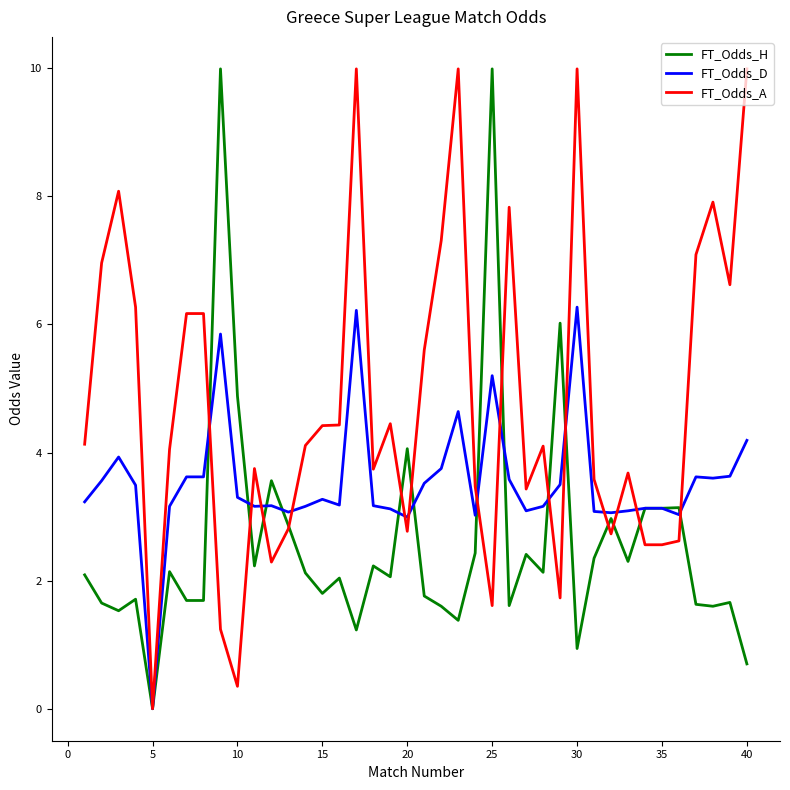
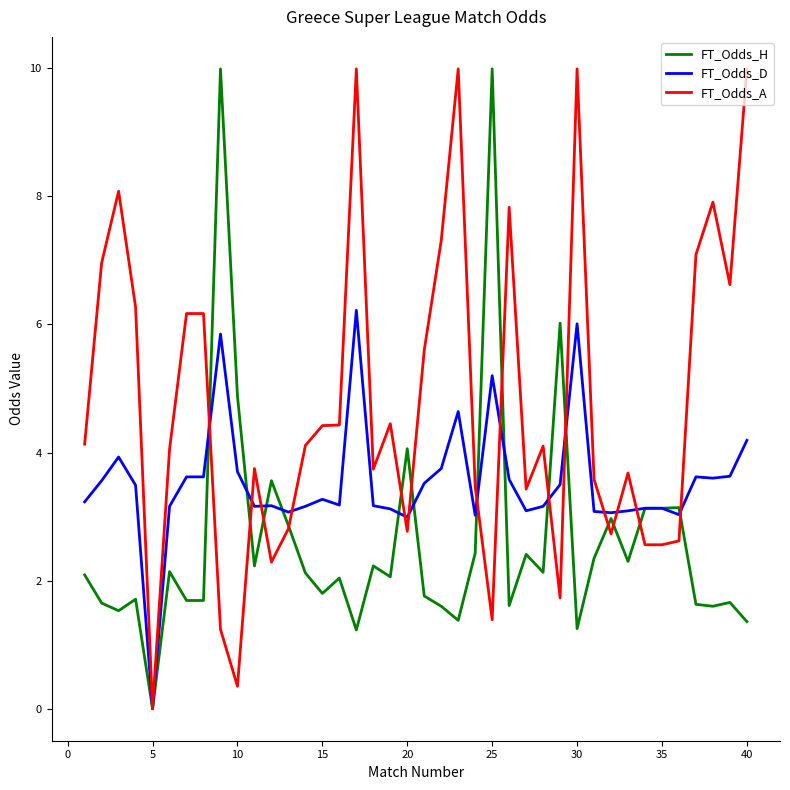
  {
    "FT_Odds_H": {
      "10": 4.9,
      "15": 1.8,
      "20": 4.1,
      "25": 10.0,
-     "30": 0.9,
-     "40": 0.7
+     "30": 1.3,
+     "40": 1.4
    },
    "FT_Odds_D": {
-     "10": 3.3,
+     "10": 3.7,
      "15": 3.3,
      "20": 3.0,
      "25": 5.2,
-     "30": 6.3,
+     "30": 6.0,
      "40": 4.2
    },
    "FT_Odds_A": {
      "10": 0.4,
      "15": 4.4,
      "20": 2.8,
-     "25": 1.6,
+     "25": 1.4,
      "30": 10.0,
      "35": 2.6
    }
  }
